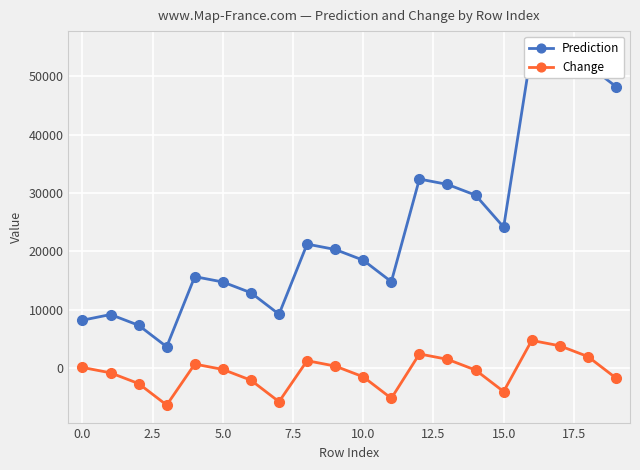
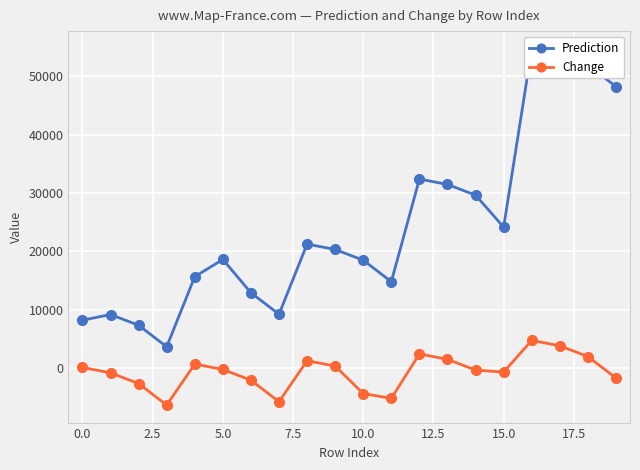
  {
    "Prediction": {
      "0.0": 8000,
-     "5.0": 15000,
+     "5.0": 19000,
      "10.0": 18000,
      "15.0": 24000
    },
    "Change": {
      "0.0": 0,
      "5.0": 0,
-     "10.0": -2000,
-     "15.0": -4000
+     "10.0": -4000,
+     "15.0": -1000
    }
  }
